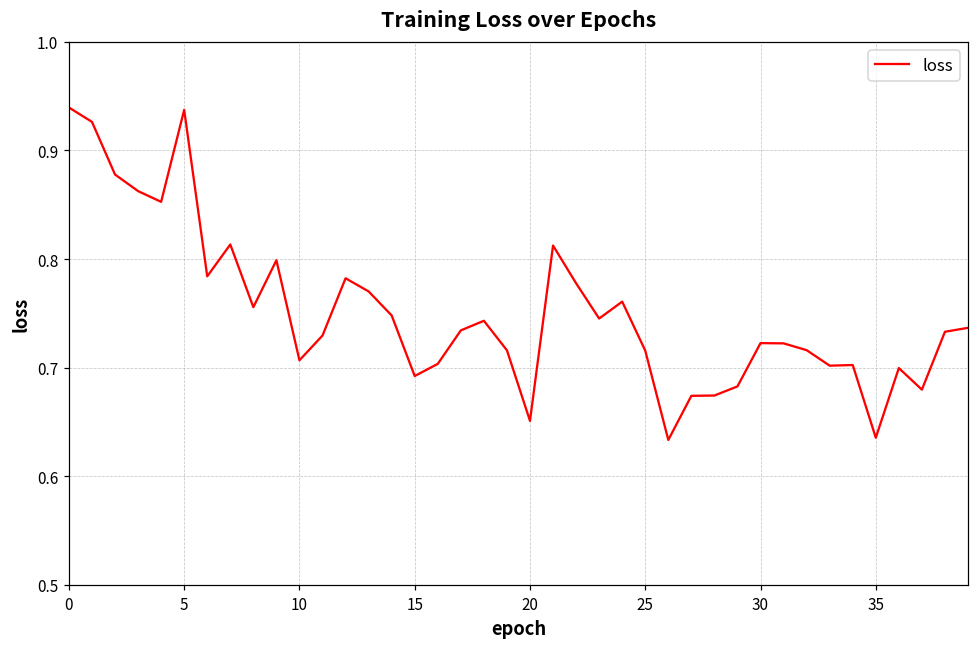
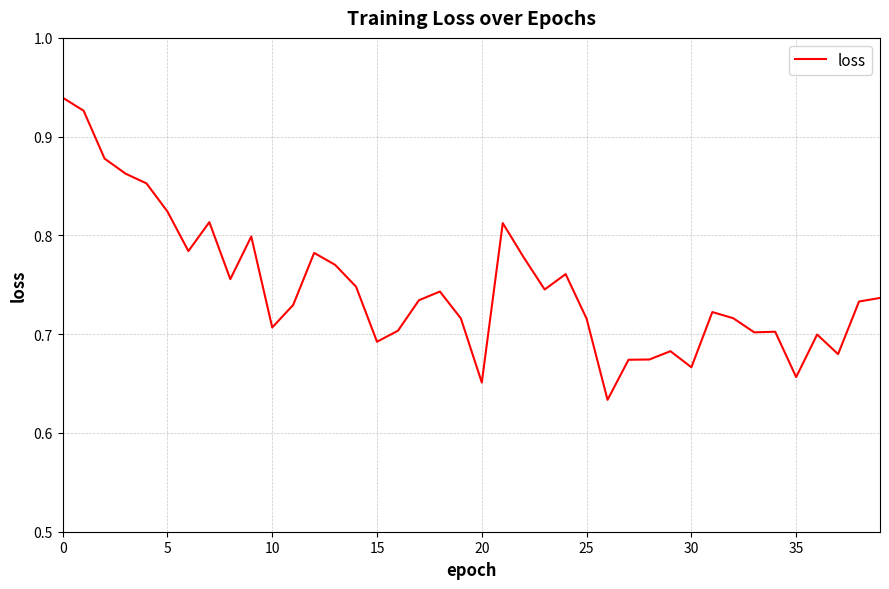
  {
    "0": 0.94,
-   "5": 0.94,
+   "5": 0.82,
    "10": 0.71,
    "15": 0.69,
    "20": 0.65,
    "25": 0.72,
-   "30": 0.72,
-   "35": 0.64
+   "30": 0.67,
+   "35": 0.66
  }
